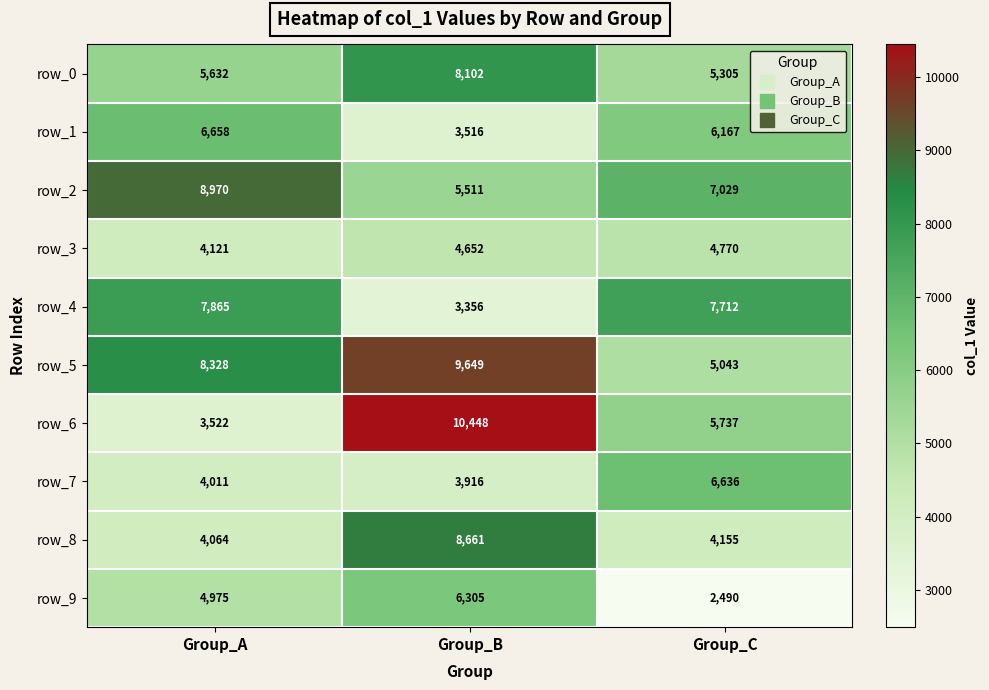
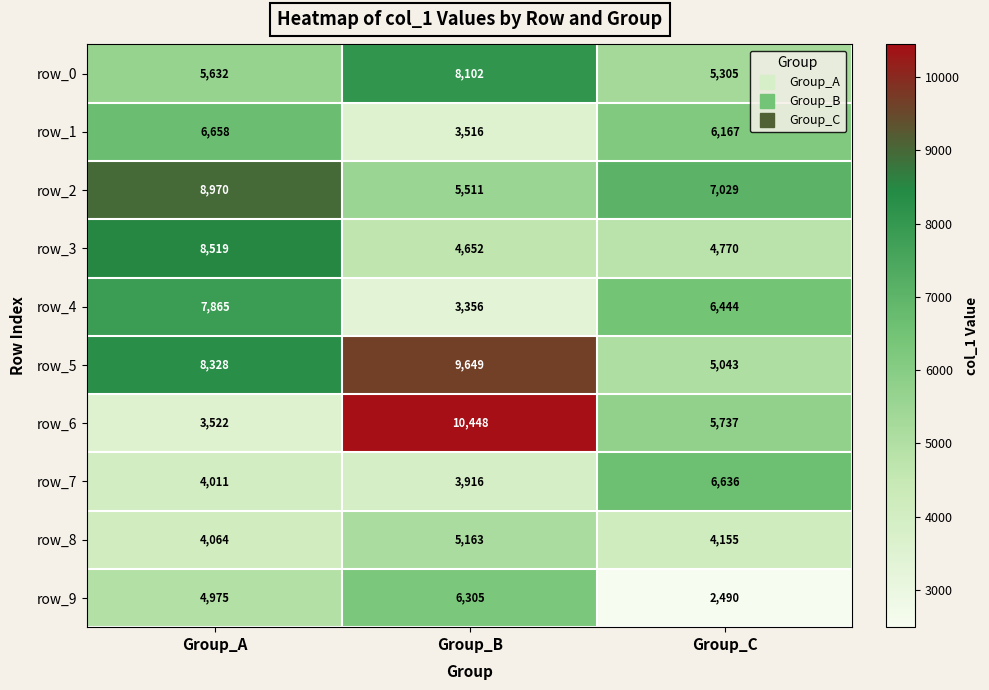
  {
    "row_0": {
      "Group_A": "5,632",
      "Group_B": "8,102",
      "Group_C": "5,305"
    },
    "row_1": {
      "Group_A": "6,658",
      "Group_B": "3,516",
      "Group_C": "6,167"
    },
    "row_2": {
      "Group_A": "8,970",
      "Group_B": "5,511",
      "Group_C": "7,029"
    },
    "row_3": {
-     "Group_A": "4,121",
+     "Group_A": "8,519",
      "Group_B": "4,652",
      "Group_C": "4,770"
    },
    "row_4": {
      "Group_A": "7,865",
      "Group_B": "3,356",
-     "Group_C": "7,712"
+     "Group_C": "6,444"
    },
    "row_5": {
      "Group_A": "8,328",
      "Group_B": "9,649",
      "Group_C": "5,043"
    },
    "row_6": {
      "Group_A": "3,522",
      "Group_B": "10,448",
      "Group_C": "5,737"
    },
    "row_7": {
      "Group_A": "4,011",
      "Group_B": "3,916",
      "Group_C": "6,636"
    },
    "row_8": {
      "Group_A": "4,064",
-     "Group_B": "8,661",
+     "Group_B": "5,163",
      "Group_C": "4,155"
    },
    "row_9": {
      "Group_A": "4,975",
      "Group_B": "6,305",
      "Group_C": "2,490"
    }
  }
